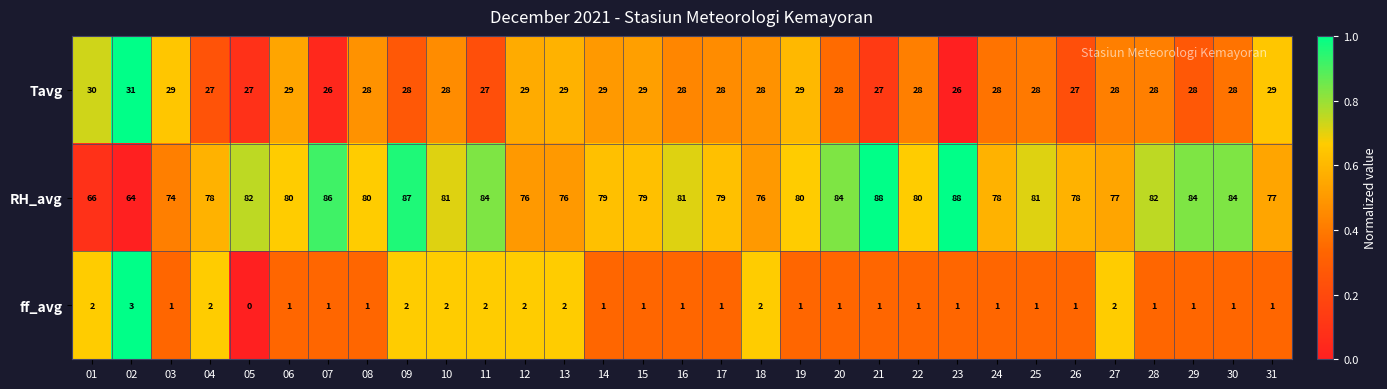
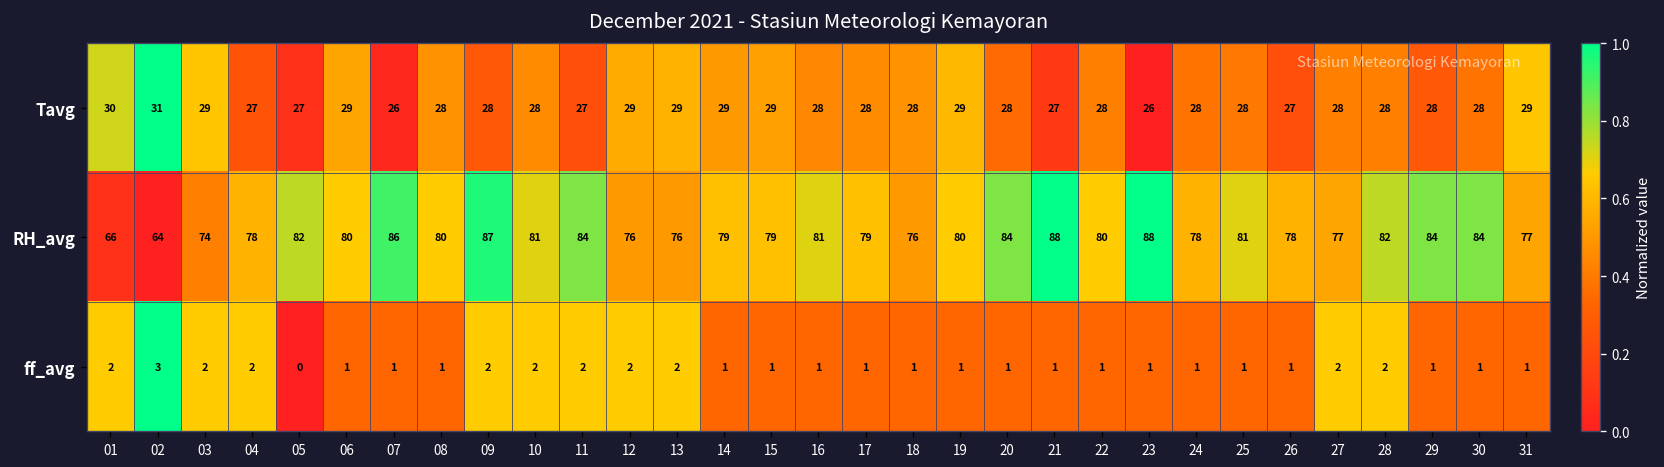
  {
    "Tavg": {
      "01": 30,
      "02": 31,
      "03": 29,
      "04": 27,
      "05": 27,
      "06": 29,
      "07": 26,
      "08": 28,
      "09": 28,
      "10": 28,
      "11": 27,
      "12": 29,
      "13": 29,
      "14": 29,
      "15": 29,
      "16": 28,
      "17": 28,
      "18": 28,
      "19": 29,
      "20": 28,
      "21": 27,
      "22": 28,
      "23": 26,
      "24": 28,
      "25": 28,
      "26": 27,
      "27": 28,
      "28": 28,
      "30": 28,
      "31": 29
    },
    "RH_avg": {
      "01": 66,
      "02": 64,
      "03": 74,
      "04": 78,
      "05": 82,
      "06": 80,
      "07": 86,
      "08": 80,
      "09": 87,
      "10": 81,
      "11": 84,
      "12": 76,
      "13": 76,
      "14": 79,
      "15": 79,
      "16": 81,
      "17": 79,
      "18": 76,
      "19": 80,
      "20": 84,
      "21": 88,
      "22": 80,
      "23": 88,
      "24": 78,
      "25": 81,
      "26": 78,
      "27": 77,
      "28": 82,
      "29": 84,
      "30": 84,
      "31": 77
    },
    "ff_avg": {
      "01": 2,
      "02": 3,
-     "03": 1,
+     "03": 2,
      "04": 2,
      "05": 0,
      "06": 1,
      "07": 1,
      "08": 1,
      "09": 2,
      "10": 2,
      "11": 2,
      "12": 2,
      "13": 2,
      "14": 1,
      "15": 1,
      "16": 1,
      "17": 1,
-     "18": 2,
+     "18": 1,
      "19": 1,
      "20": 1,
      "21": 1,
      "22": 1,
      "23": 1,
      "24": 1,
      "25": 1,
      "26": 1,
      "27": 2,
-     "28": 1,
+     "28": 2,
      "29": 1,
      "30": 1,
      "31": 1
    }
  }
